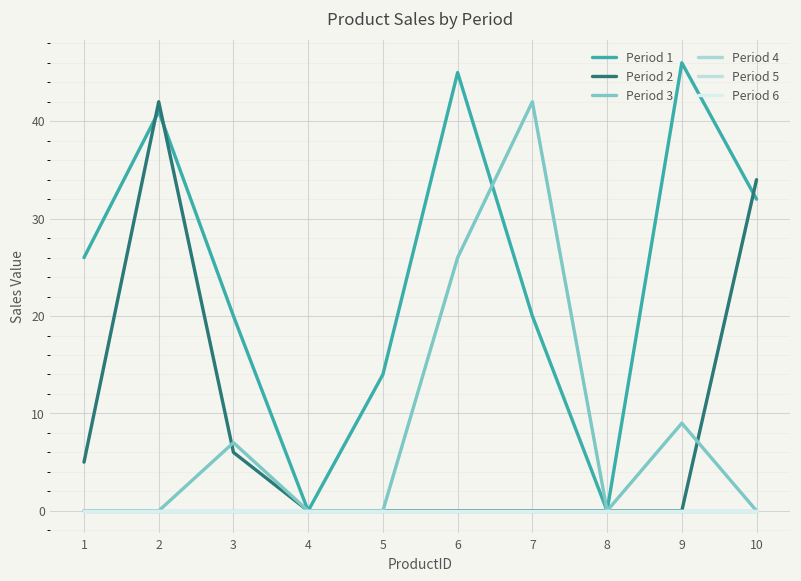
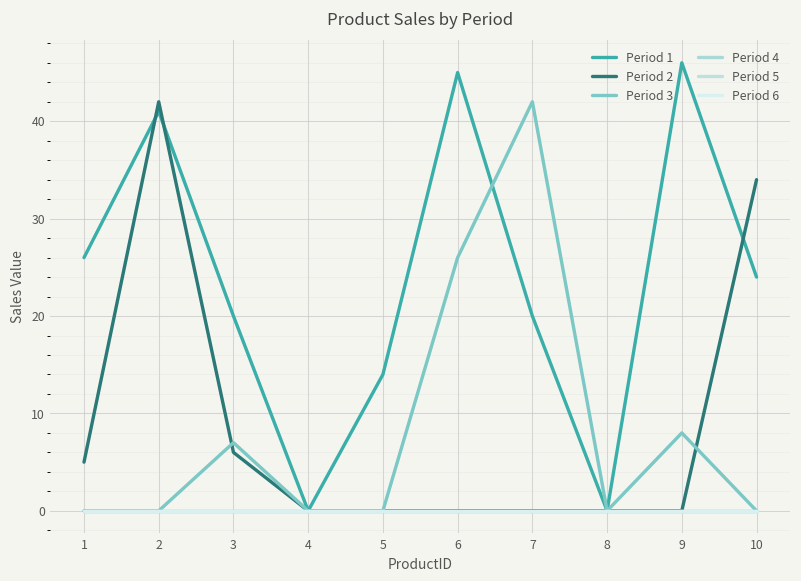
  {
    "Period 1": {
      "1": 26,
      "2": 41,
      "3": 20,
      "5": 14,
      "6": 45,
      "7": 20,
      "9": 46,
-     "10": 32
+     "10": 24
    },
    "Period 2": {
      "1": 5,
      "2": 42,
      "3": 6,
      "10": 34
    },
    "Period 3": {
      "3": 7,
      "6": 26,
      "7": 42,
-     "9": 9
+     "9": 8
    },
    "Period 6": {
      "3": 0
    }
  }
